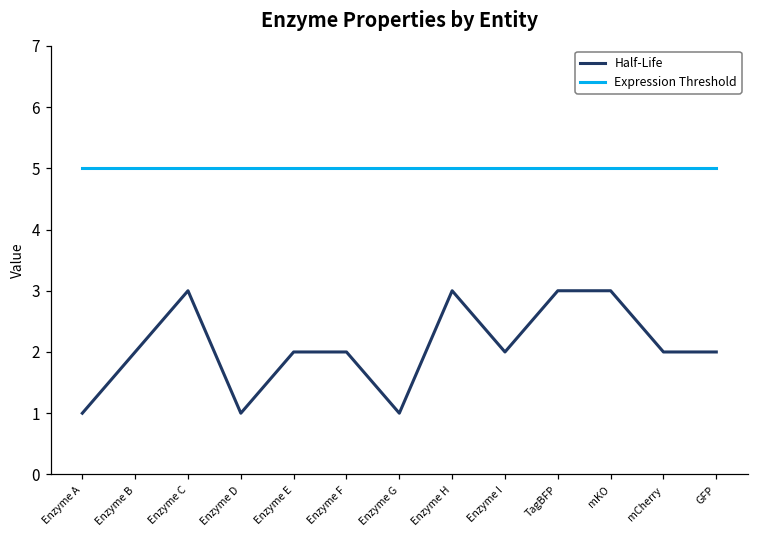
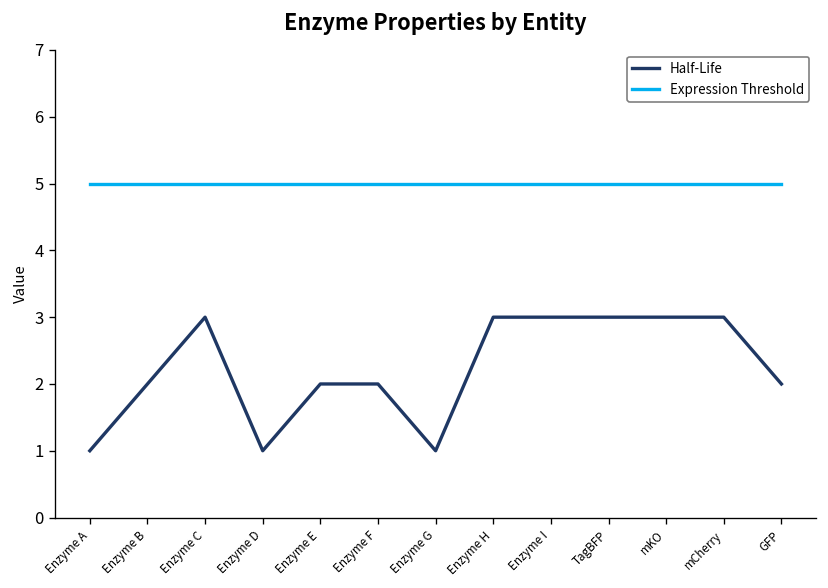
  {
    "Half-Life": {
      "Enzyme A": 1,
      "Enzyme B": 2,
      "Enzyme C": 3,
      "Enzyme D": 1,
      "Enzyme E": 2,
      "Enzyme F": 2,
      "Enzyme G": 1,
      "Enzyme H": 3,
-     "Enzyme I": 2,
+     "Enzyme I": 3,
      "TagBFP": 3,
      "mKO": 3,
-     "mCherry": 2,
+     "mCherry": 3,
      "GFP": 2
    },
    "Expression Threshold": {
      "Enzyme A": 5,
      "Enzyme B": 5,
      "Enzyme C": 5,
      "Enzyme D": 5,
      "Enzyme E": 5,
      "Enzyme F": 5,
      "Enzyme G": 5,
      "Enzyme H": 5,
      "Enzyme I": 5,
      "TagBFP": 5,
      "mKO": 5,
      "mCherry": 5,
      "GFP": 5
    }
  }
